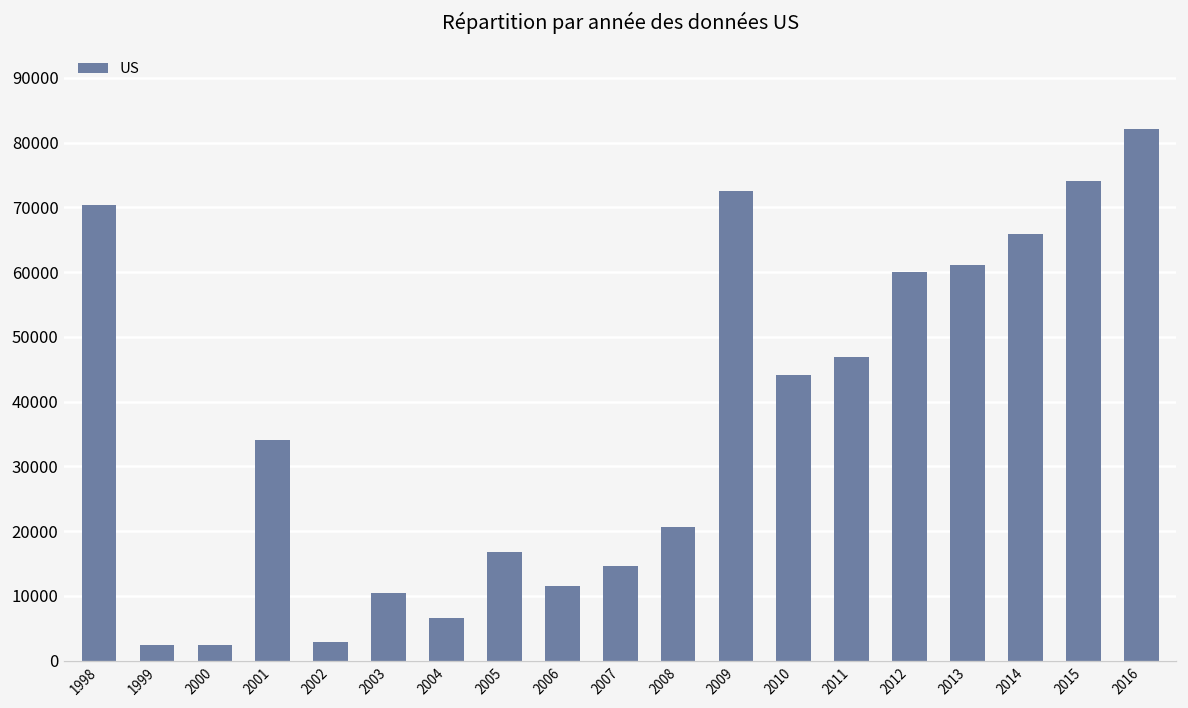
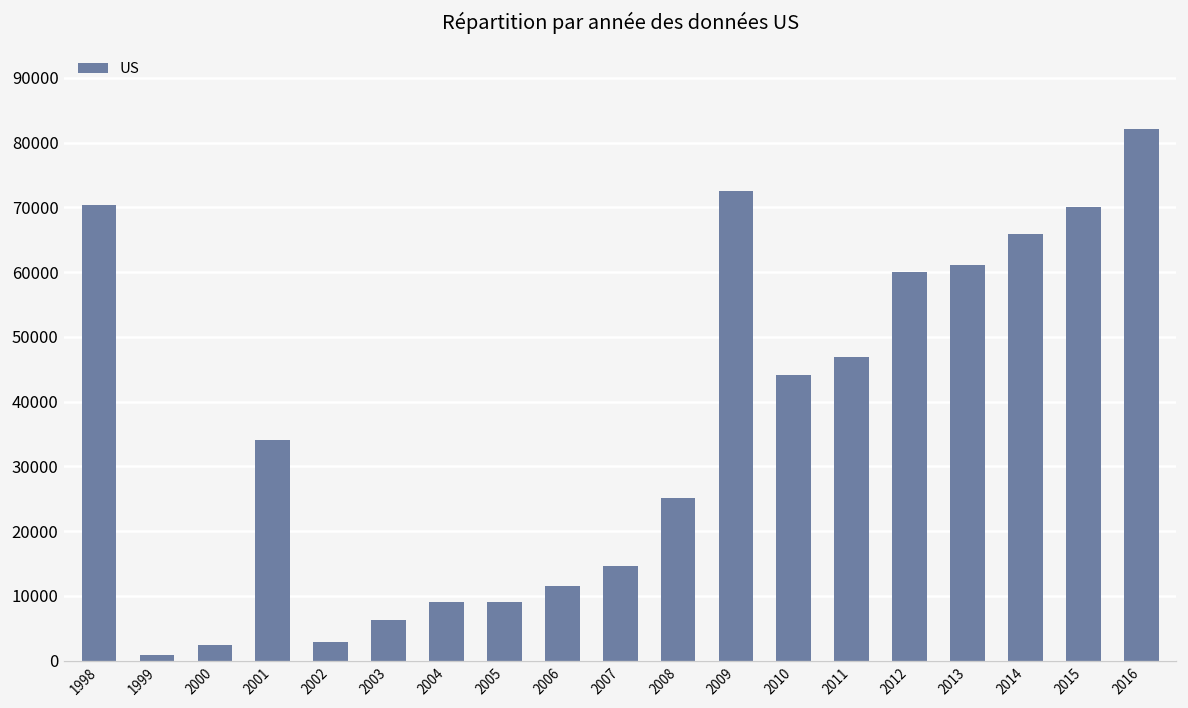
  {
    "1998": 70000,
-   "1999": 2000,
+   "1999": 1000,
    "2000": 2000,
    "2001": 34000,
    "2002": 3000,
-   "2003": 10000,
-   "2004": 7000,
-   "2005": 17000,
+   "2003": 6000,
+   "2004": 9000,
+   "2005": 9000,
    "2006": 11000,
    "2007": 15000,
-   "2008": 21000,
+   "2008": 25000,
    "2009": 72000,
    "2010": 44000,
    "2011": 47000,
    "2012": 60000,
    "2013": 61000,
    "2014": 66000,
-   "2015": 74000,
+   "2015": 70000,
    "2016": 82000
  }
